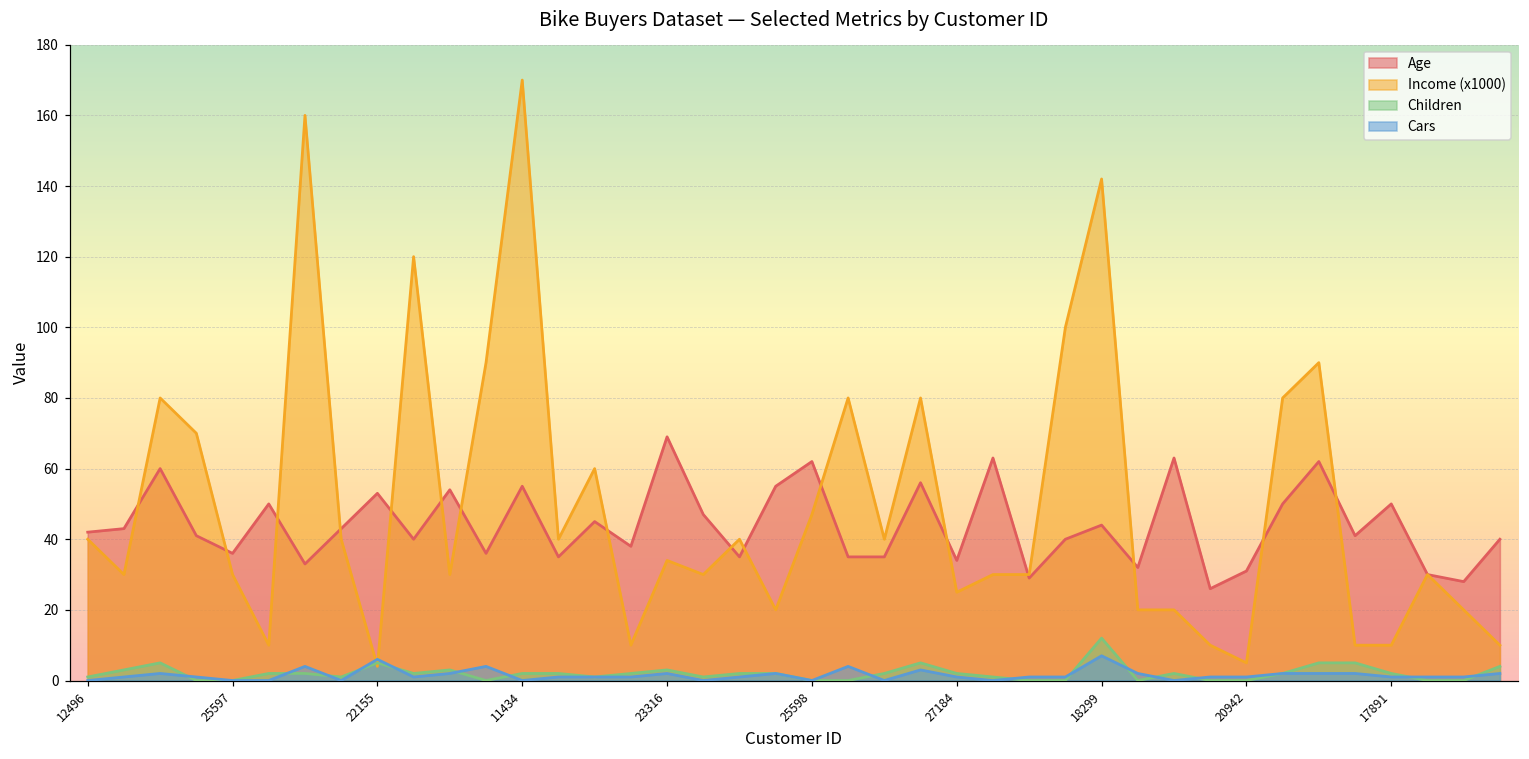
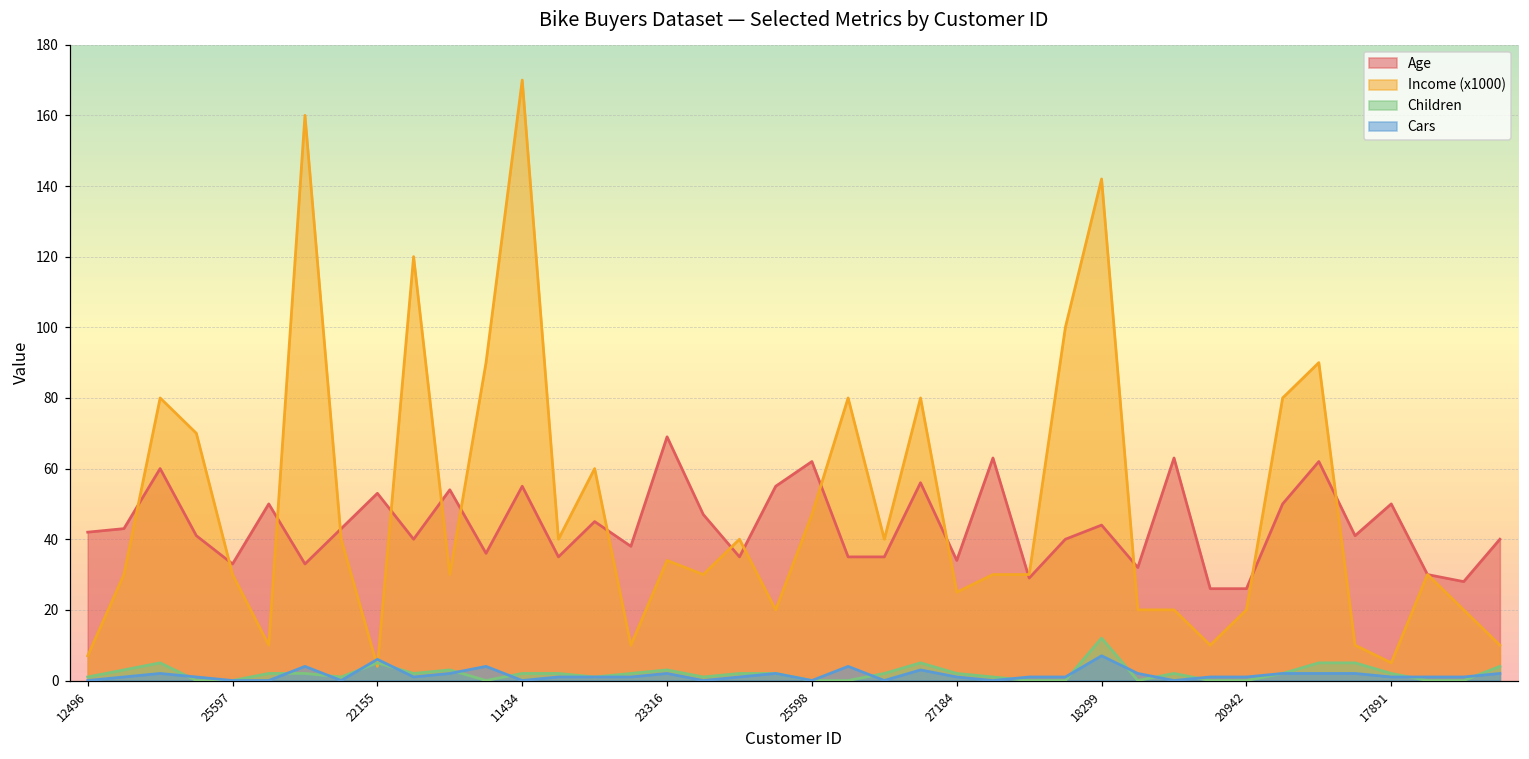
  {
    "Age": {
      "12496": 42,
-     "25597": 36,
+     "25597": 33,
      "22155": 53,
      "11434": 55,
      "23316": 69,
      "25598": 62,
      "27184": 34,
      "18299": 44,
-     "20942": 31,
+     "20942": 26,
      "17891": 50
    },
    "Income (x1000)": {
-     "12496": 40,
+     "12496": 7,
      "25597": 30,
      "22155": 4,
      "11434": 170,
      "23316": 34,
      "25598": 47,
      "27184": 25,
      "18299": 142,
-     "20942": 5,
-     "17891": 10
+     "20942": 20,
+     "17891": 5
    },
    "Children": {
      "12496": 1,
      "22155": 5,
      "11434": 2,
      "23316": 3,
      "27184": 2,
      "18299": 12,
      "20942": 0,
      "17891": 2
    },
    "Cars": {
      "12496": 0,
      "22155": 6,
      "11434": 0,
      "23316": 2,
      "27184": 1,
      "18299": 7,
      "20942": 1,
      "17891": 1
    }
  }
